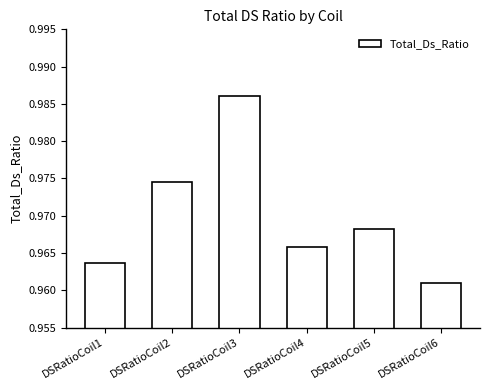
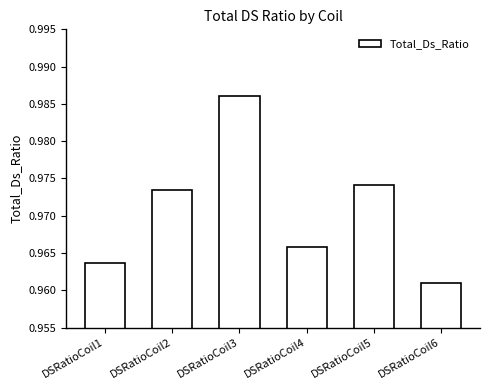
  {
    "DSRatioCoil1": 0.964,
-   "DSRatioCoil2": 0.975,
+   "DSRatioCoil2": 0.973,
    "DSRatioCoil3": 0.986,
    "DSRatioCoil4": 0.966,
-   "DSRatioCoil5": 0.968,
+   "DSRatioCoil5": 0.974,
    "DSRatioCoil6": 0.961
  }
